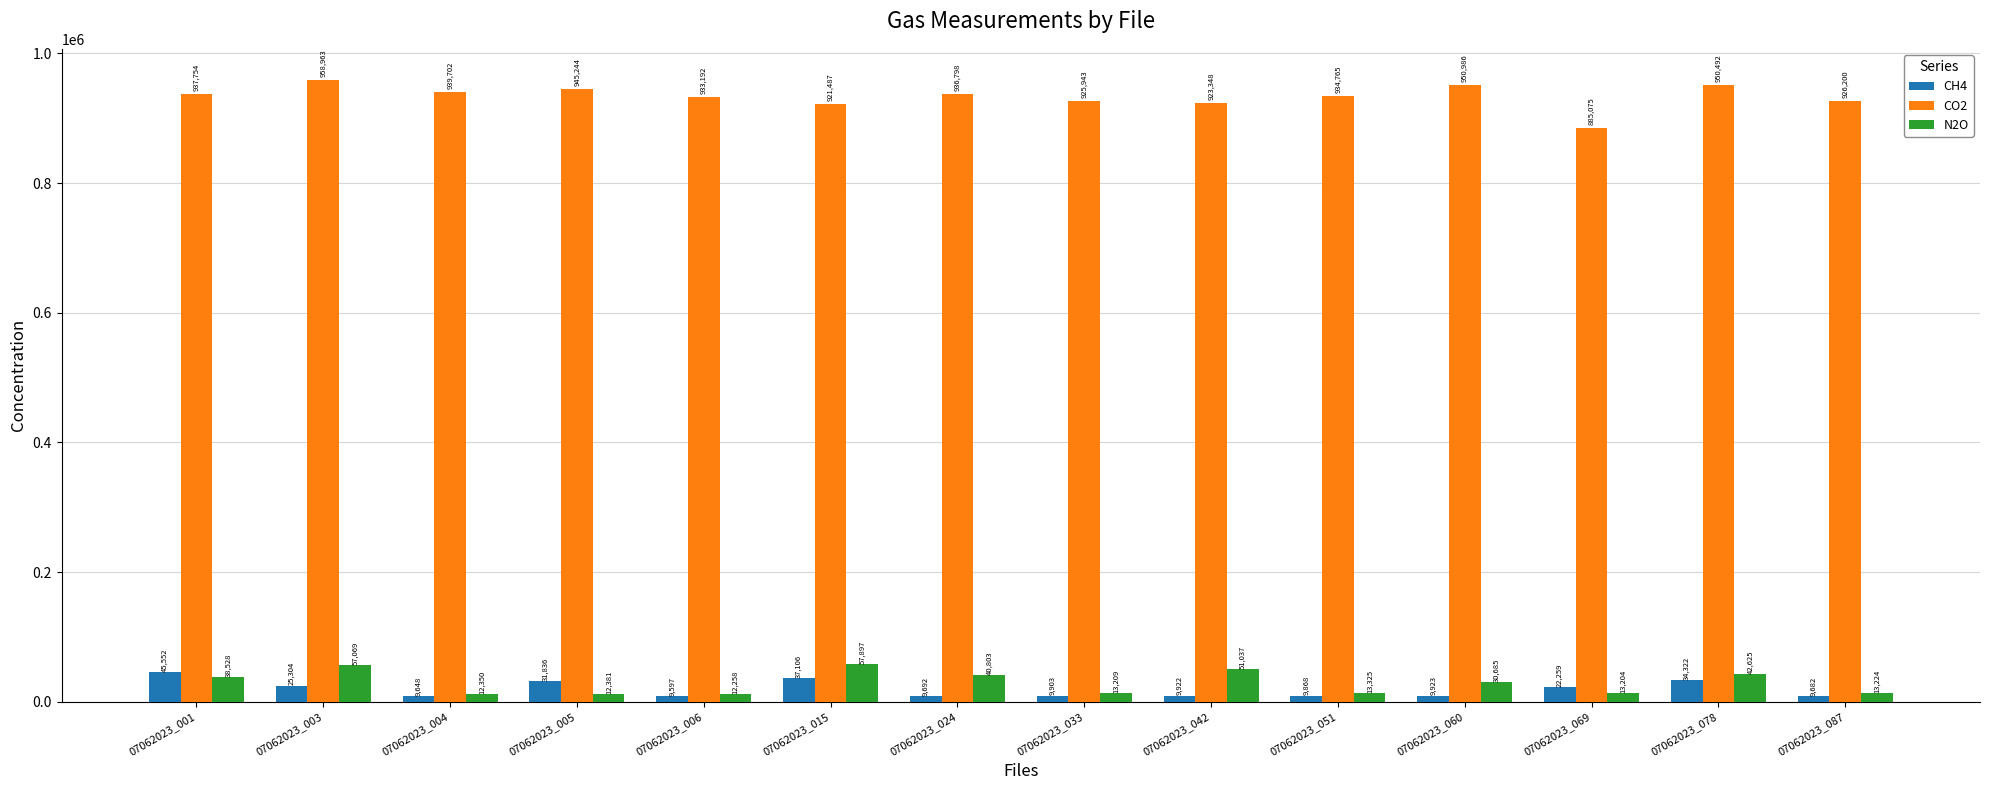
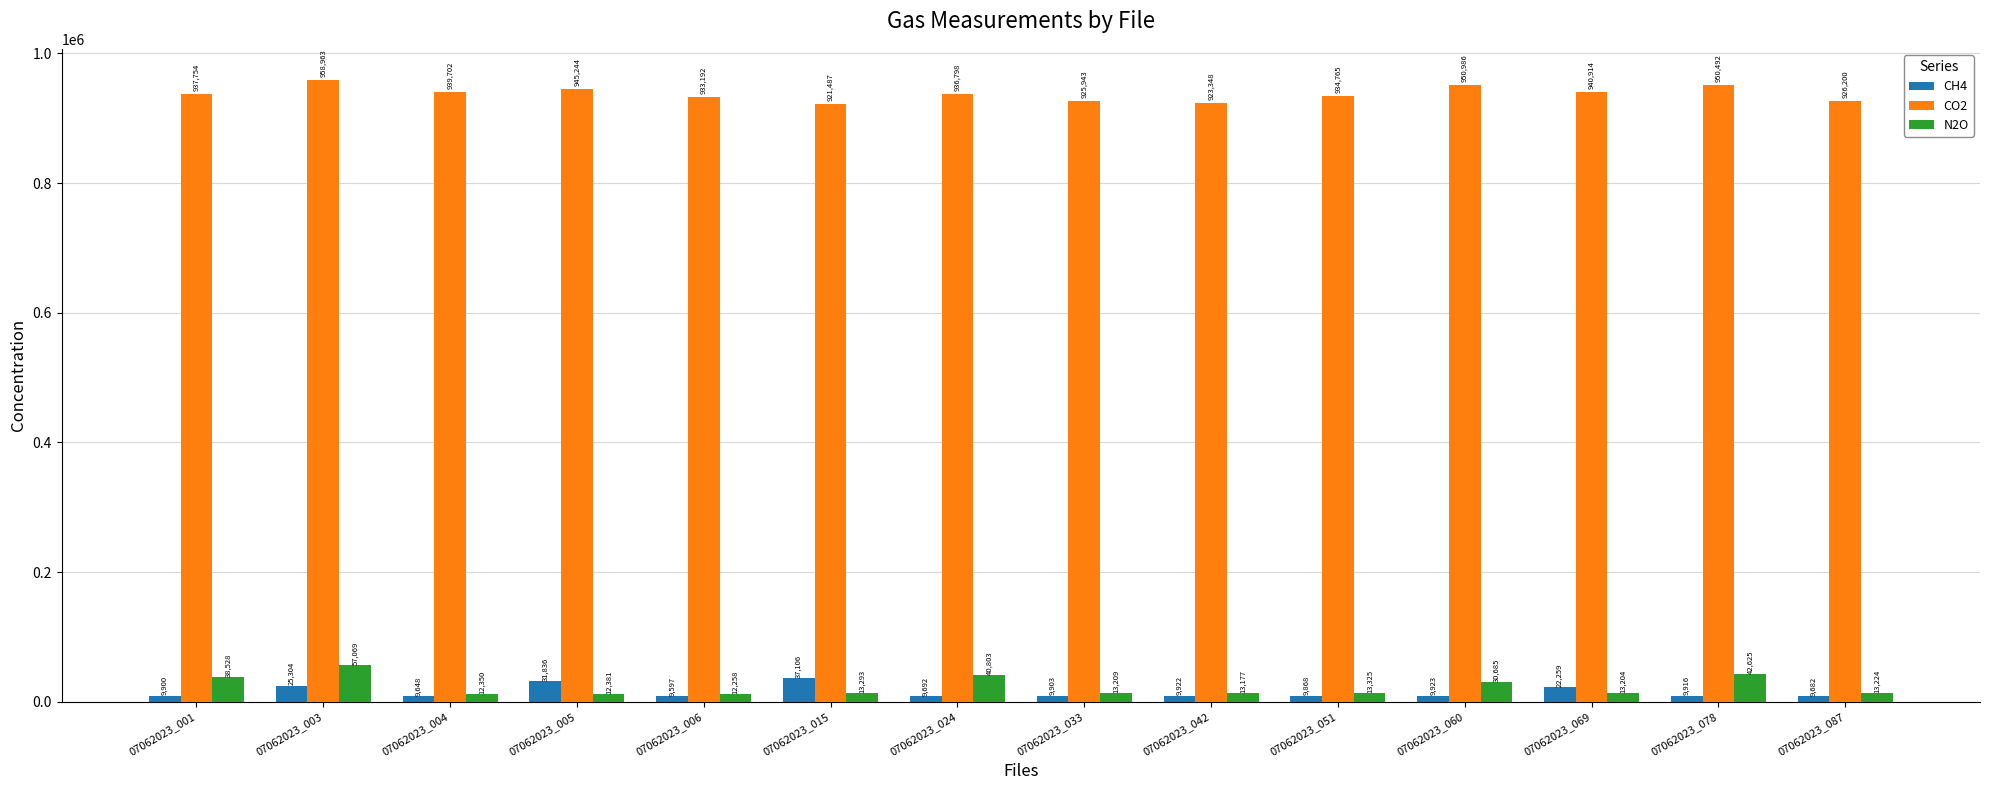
  {
    "CH4": {
-     "07062023_001": "45,552",
+     "07062023_001": "9,900",
      "07062023_003": "25,304",
      "07062023_004": "9,648",
      "07062023_005": "31,836",
      "07062023_006": "9,597",
      "07062023_015": "37,106",
      "07062023_024": "9,692",
      "07062023_033": "9,903",
      "07062023_042": "9,922",
      "07062023_051": "9,868",
      "07062023_060": "9,923",
      "07062023_069": "22,259",
-     "07062023_078": "34,322",
+     "07062023_078": "9,916",
      "07062023_087": "9,682"
    },
    "CO2": {
      "07062023_001": "937,754",
      "07062023_003": "958,963",
      "07062023_004": "939,702",
      "07062023_005": "945,244",
      "07062023_006": "933,192",
      "07062023_015": "921,487",
      "07062023_024": "936,798",
      "07062023_033": "925,943",
      "07062023_042": "923,348",
      "07062023_051": "934,765",
      "07062023_060": "950,986",
-     "07062023_069": "885,075",
+     "07062023_069": "940,914",
      "07062023_078": "950,492",
      "07062023_087": "926,200"
    },
    "N2O": {
      "07062023_001": "38,528",
      "07062023_003": "57,069",
      "07062023_004": "12,350",
      "07062023_005": "12,381",
      "07062023_006": "12,258",
-     "07062023_015": "57,897",
+     "07062023_015": "13,293",
      "07062023_024": "40,803",
      "07062023_033": "13,209",
-     "07062023_042": "51,037",
+     "07062023_042": "13,177",
      "07062023_051": "13,325",
      "07062023_060": "30,685",
      "07062023_069": "13,204",
      "07062023_078": "42,625",
      "07062023_087": "13,224"
    }
  }
